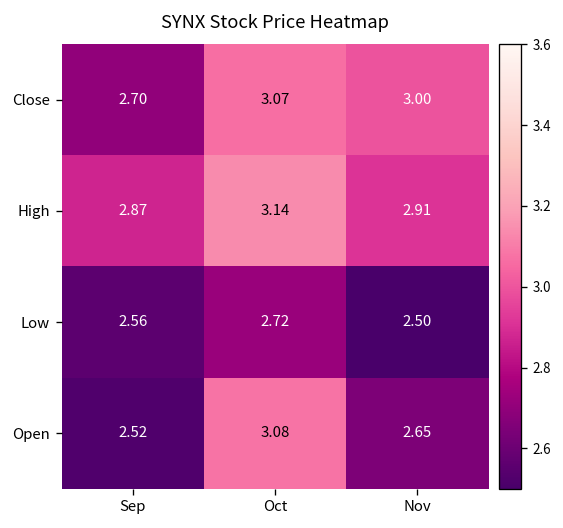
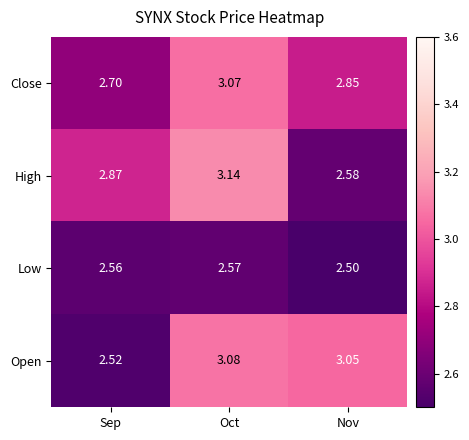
  {
    "Close": {
      "Sep": 2.70,
      "Oct": 3.07,
-     "Nov": 3.00
+     "Nov": 2.85
    },
    "High": {
      "Sep": 2.87,
      "Oct": 3.14,
-     "Nov": 2.91
+     "Nov": 2.58
    },
    "Low": {
      "Sep": 2.56,
-     "Oct": 2.72,
+     "Oct": 2.57,
      "Nov": 2.50
    },
    "Open": {
      "Sep": 2.52,
      "Oct": 3.08,
-     "Nov": 2.65
+     "Nov": 3.05
    }
  }
